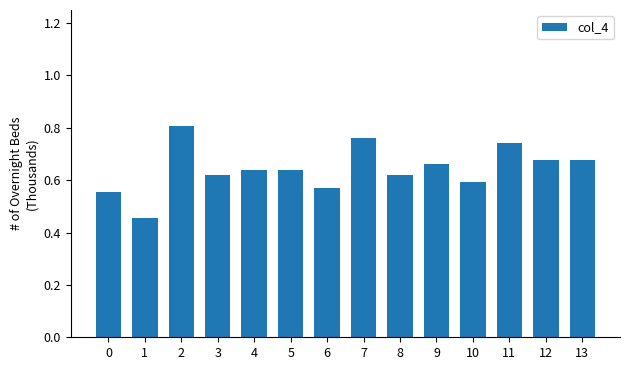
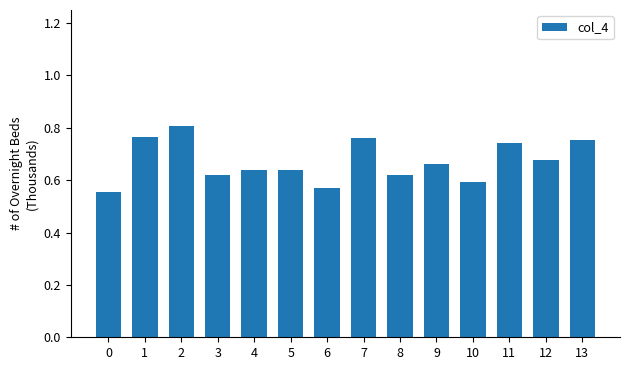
  {
    "0": 0.55,
-   "1": 0.45,
+   "1": 0.77,
    "2": 0.81,
    "3": 0.62,
    "4": 0.64,
    "5": 0.64,
    "6": 0.57,
    "7": 0.76,
    "8": 0.62,
    "9": 0.66,
    "10": 0.59,
    "11": 0.74,
    "12": 0.68,
-   "13": 0.68
+   "13": 0.75
  }
